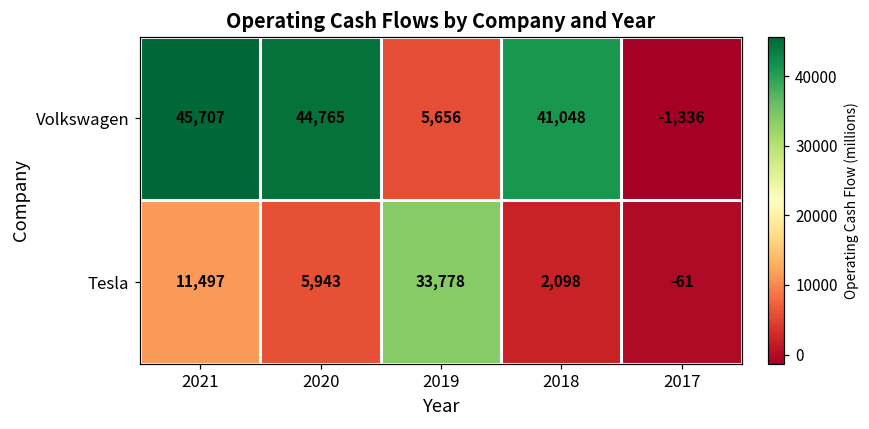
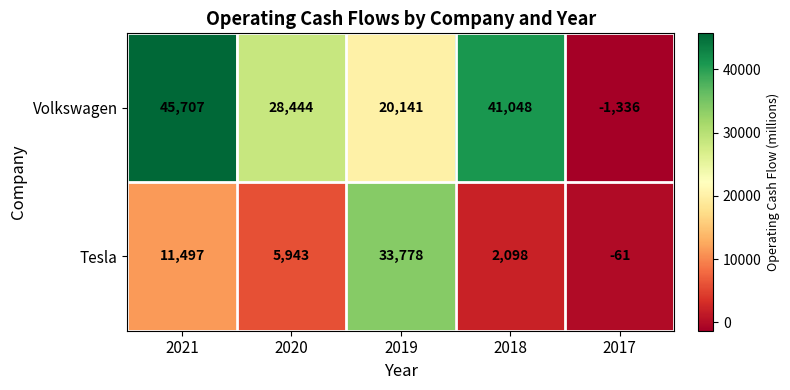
  {
    "Volkswagen": {
      "2021": "45,707",
-     "2020": "44,765",
-     "2019": "5,656",
+     "2020": "28,444",
+     "2019": "20,141",
      "2018": "41,048",
      "2017": "-1,336"
    },
    "Tesla": {
      "2021": "11,497",
      "2020": "5,943",
      "2019": "33,778",
      "2018": "2,098",
      "2017": "-61"
    }
  }
